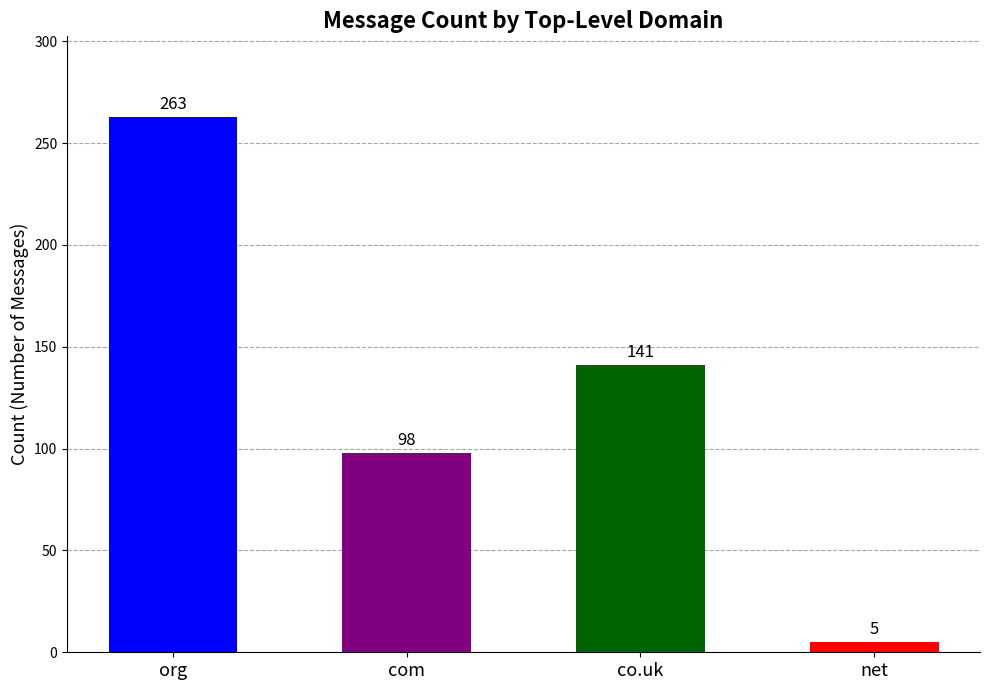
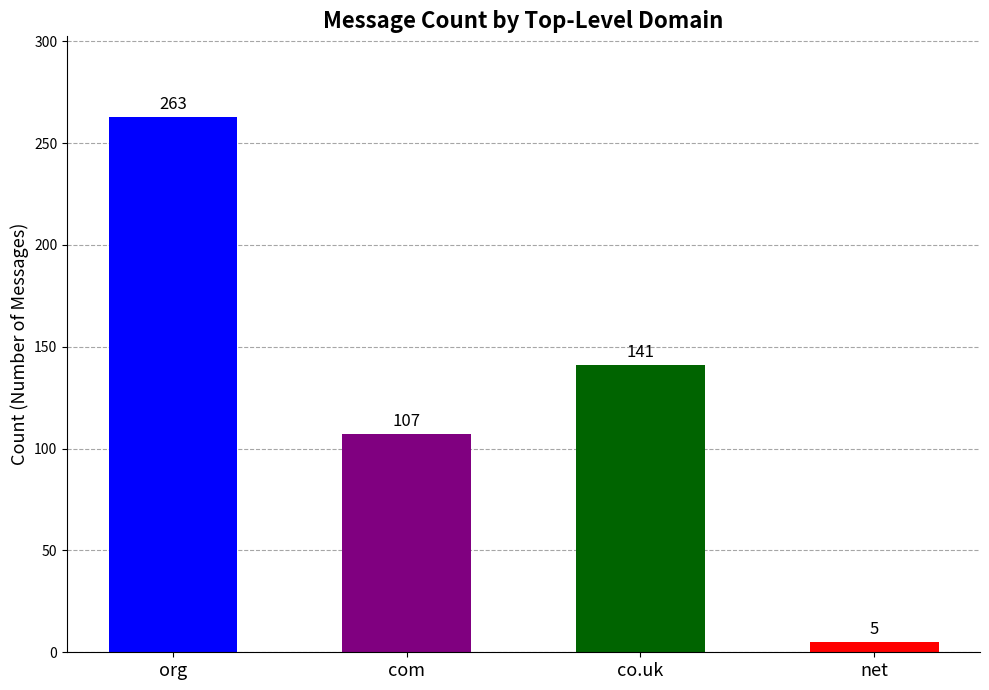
  {
    "org": 263,
-   "com": 98,
+   "com": 107,
    "co.uk": 141,
    "net": 5
  }
